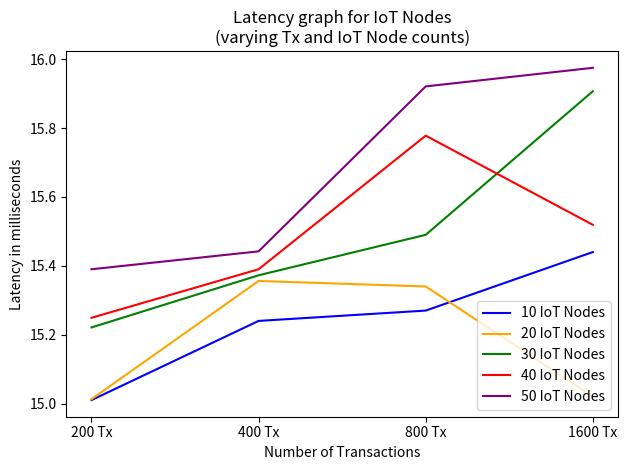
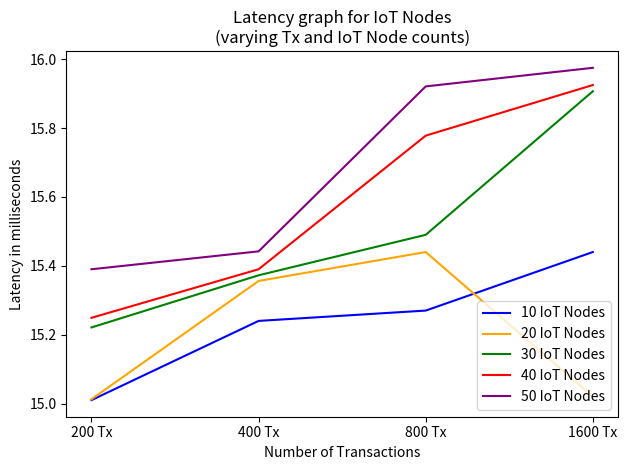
  {
    "10 IoT Nodes": {
      "400 Tx": 15.24,
      "800 Tx": 15.27,
      "1600 Tx": 15.44
    },
    "20 IoT Nodes": {
      "400 Tx": 15.36,
-     "800 Tx": 15.34
+     "800 Tx": 15.44
    },
    "30 IoT Nodes": {
      "200 Tx": 15.22,
      "400 Tx": 15.37,
      "800 Tx": 15.49,
      "1600 Tx": 15.91
    },
    "40 IoT Nodes": {
      "200 Tx": 15.25,
      "400 Tx": 15.39,
      "800 Tx": 15.78,
-     "1600 Tx": 15.52
+     "1600 Tx": 15.93
    },
    "50 IoT Nodes": {
      "200 Tx": 15.39,
      "400 Tx": 15.44,
      "800 Tx": 15.92,
      "1600 Tx": 15.98
    }
  }
